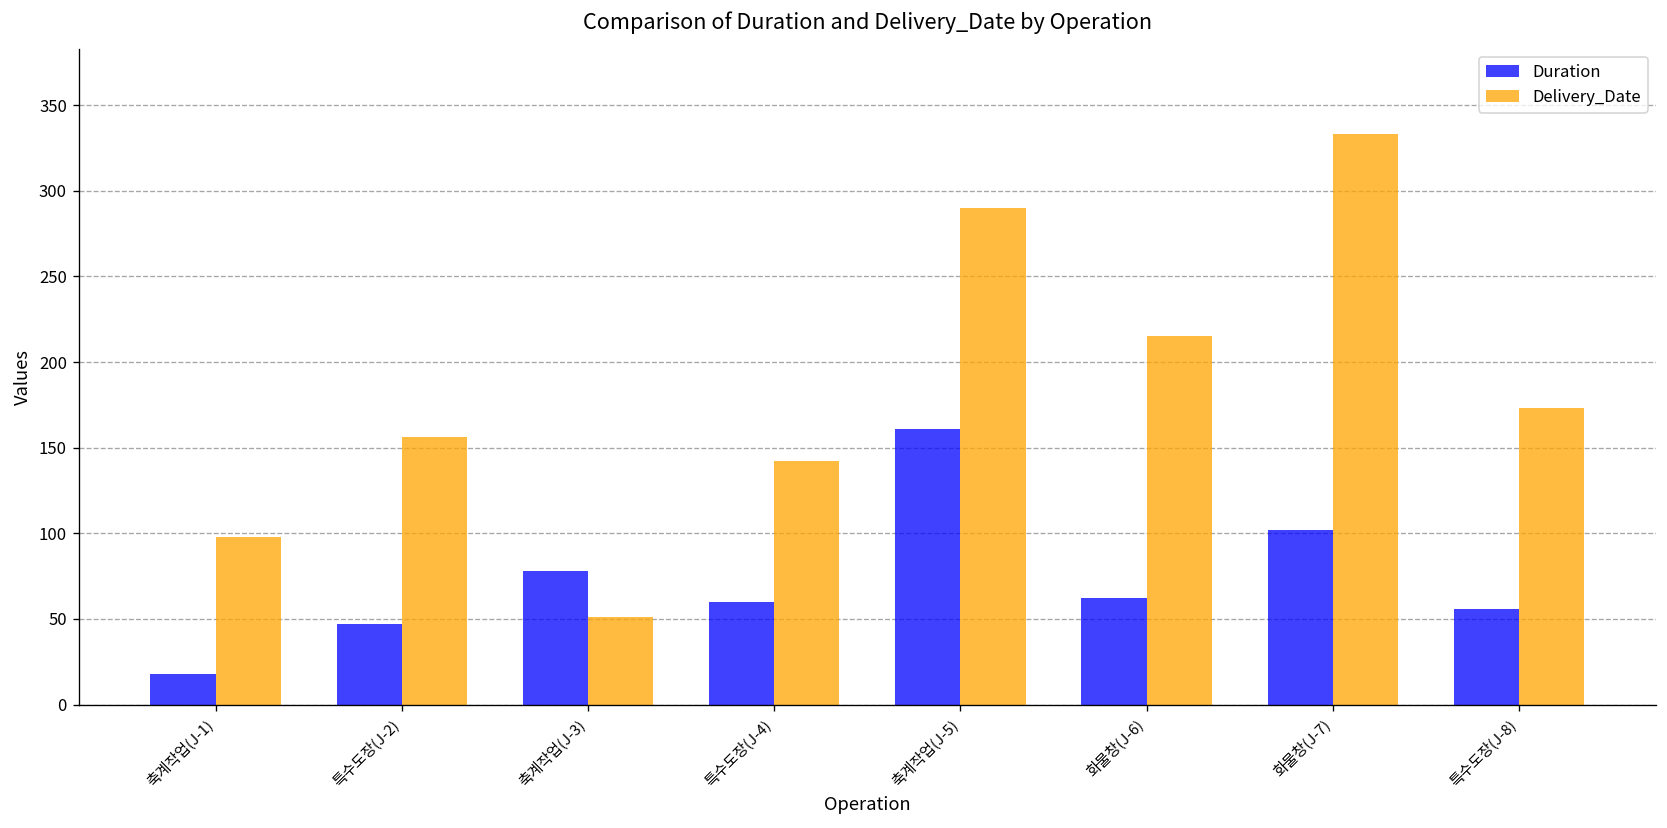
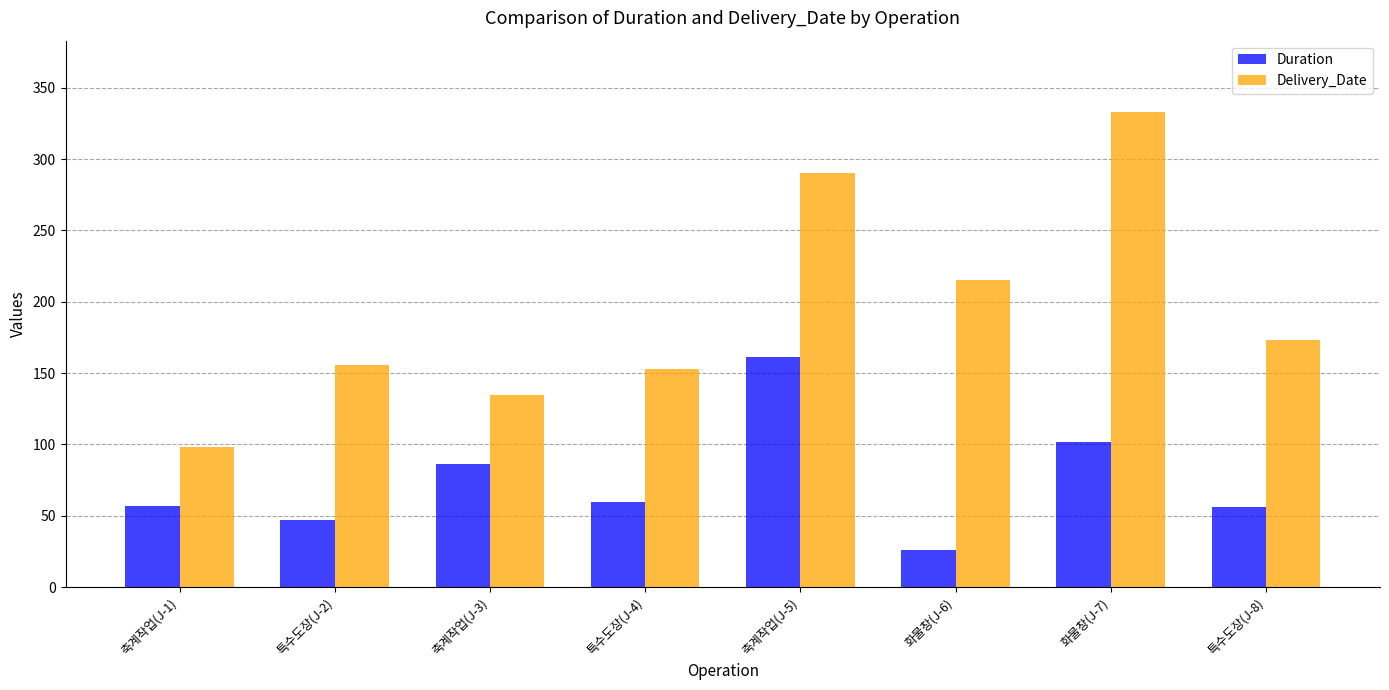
  {
    "Duration": {
-     "축계작업(J-1)": 18,
+     "축계작업(J-1)": 57,
      "특수도장(J-2)": 47,
-     "축계작업(J-3)": 78,
+     "축계작업(J-3)": 86,
      "특수도장(J-4)": 60,
      "축계작업(J-5)": 161,
-     "화물창(J-6)": 62,
+     "화물창(J-6)": 26,
      "화물창(J-7)": 102,
      "특수도장(J-8)": 56
    },
    "Delivery_Date": {
      "축계작업(J-1)": 98,
      "특수도장(J-2)": 156,
-     "축계작업(J-3)": 51,
-     "특수도장(J-4)": 142,
+     "축계작업(J-3)": 135,
+     "특수도장(J-4)": 153,
      "축계작업(J-5)": 290,
      "화물창(J-6)": 215,
      "화물창(J-7)": 333,
      "특수도장(J-8)": 173
    }
  }
